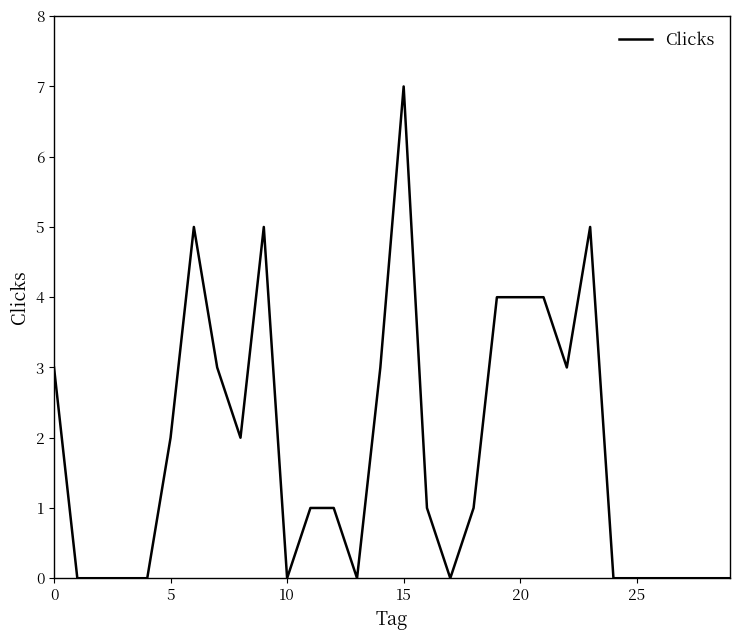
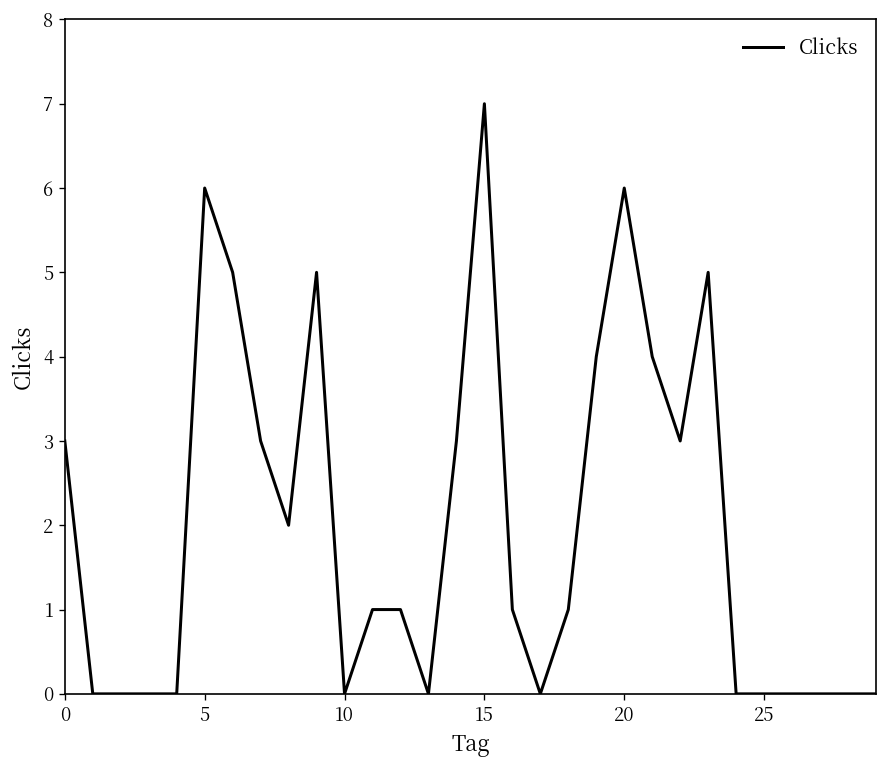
  {
    "0": 3,
-   "5": 2,
+   "5": 6,
    "10": 0,
    "15": 7,
-   "20": 4,
+   "20": 6,
    "25": 0
  }
